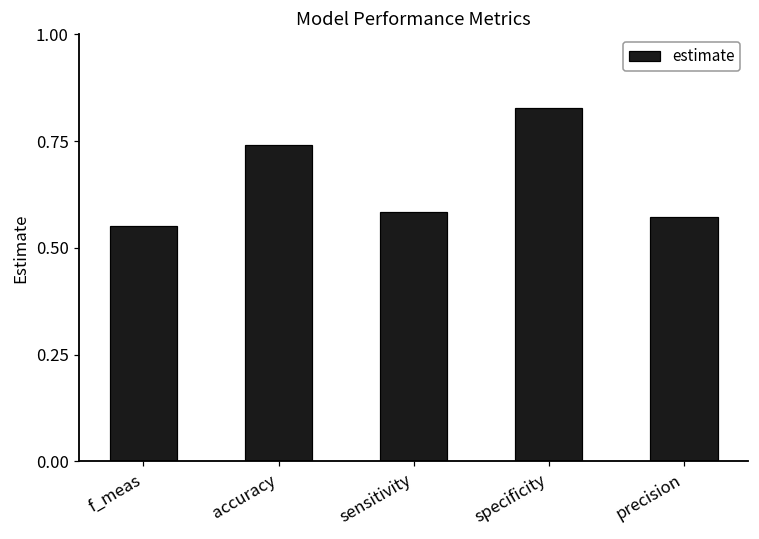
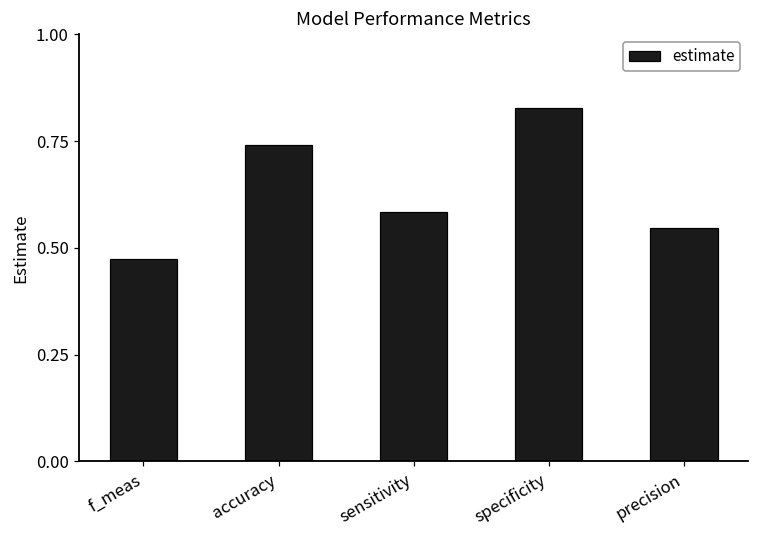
  {
-   "f_meas": 0.55,
+   "f_meas": 0.47,
    "accuracy": 0.74,
    "sensitivity": 0.58,
    "specificity": 0.83,
-   "precision": 0.57
+   "precision": 0.55
  }
